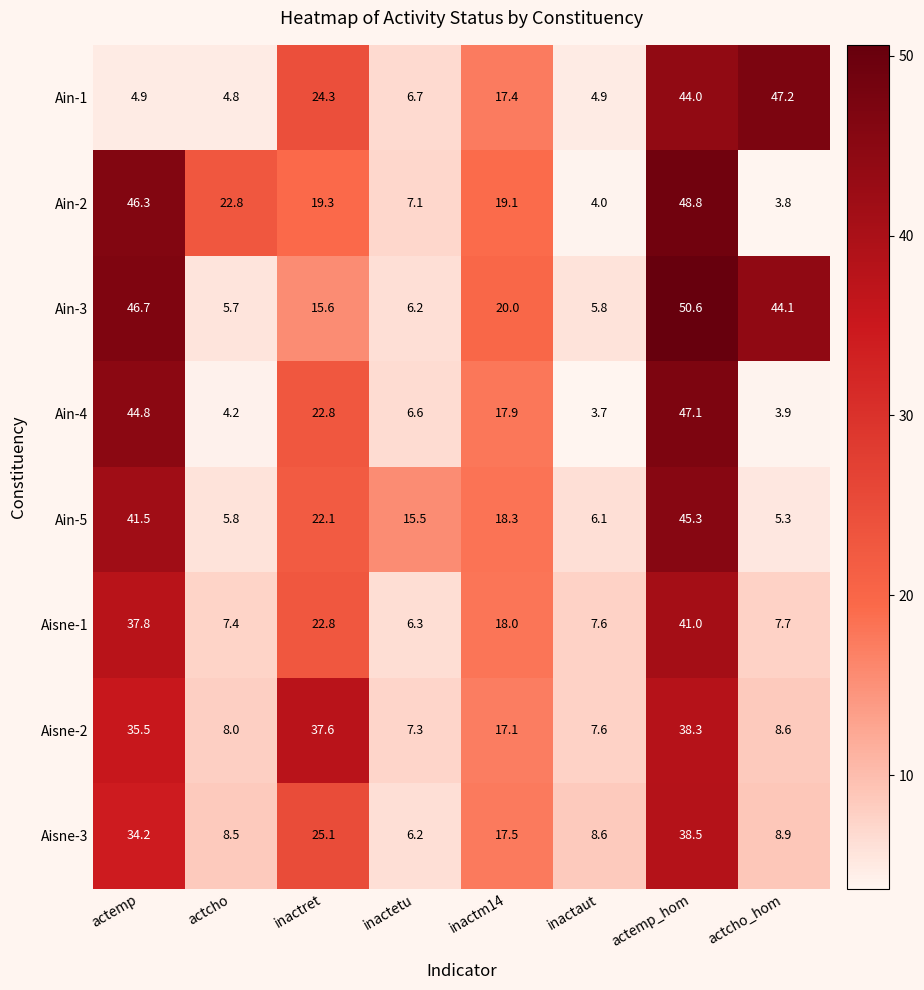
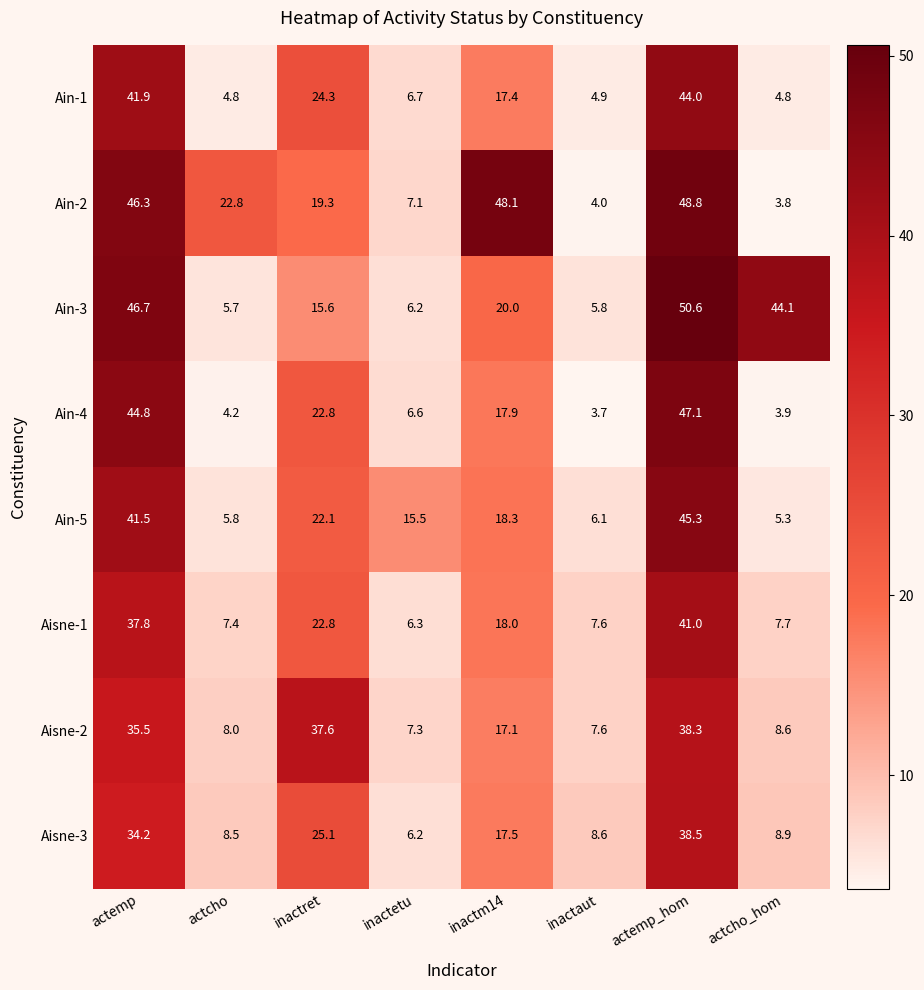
  {
    "Ain-1": {
-     "actemp": 4.9,
+     "actemp": 41.9,
      "actcho": 4.8,
      "inactret": 24.3,
      "inactetu": 6.7,
      "inactm14": 17.4,
      "inactaut": 4.9,
      "actemp_hom": 44.0,
-     "actcho_hom": 47.2
+     "actcho_hom": 4.8
    },
    "Ain-2": {
      "actemp": 46.3,
      "actcho": 22.8,
      "inactret": 19.3,
      "inactetu": 7.1,
-     "inactm14": 19.1,
+     "inactm14": 48.1,
      "inactaut": 4.0,
      "actemp_hom": 48.8,
      "actcho_hom": 3.8
    },
    "Ain-3": {
      "actemp": 46.7,
      "actcho": 5.7,
      "inactret": 15.6,
      "inactetu": 6.2,
      "inactm14": 20.0,
      "inactaut": 5.8,
      "actemp_hom": 50.6,
      "actcho_hom": 44.1
    },
    "Ain-4": {
      "actemp": 44.8,
      "actcho": 4.2,
      "inactret": 22.8,
      "inactetu": 6.6,
      "inactm14": 17.9,
      "inactaut": 3.7,
      "actemp_hom": 47.1,
      "actcho_hom": 3.9
    },
    "Ain-5": {
      "actemp": 41.5,
      "actcho": 5.8,
      "inactret": 22.1,
      "inactetu": 15.5,
      "inactm14": 18.3,
      "inactaut": 6.1,
      "actemp_hom": 45.3,
      "actcho_hom": 5.3
    },
    "Aisne-1": {
      "actemp": 37.8,
      "actcho": 7.4,
      "inactret": 22.8,
      "inactetu": 6.3,
      "inactm14": 18.0,
      "inactaut": 7.6,
      "actemp_hom": 41.0,
      "actcho_hom": 7.7
    },
    "Aisne-2": {
      "actemp": 35.5,
      "actcho": 8.0,
      "inactret": 37.6,
      "inactetu": 7.3,
      "inactm14": 17.1,
      "inactaut": 7.6,
      "actemp_hom": 38.3,
      "actcho_hom": 8.6
    },
    "Aisne-3": {
      "actemp": 34.2,
      "actcho": 8.5,
      "inactret": 25.1,
      "inactetu": 6.2,
      "inactm14": 17.5,
      "inactaut": 8.6,
      "actemp_hom": 38.5,
      "actcho_hom": 8.9
    }
  }
